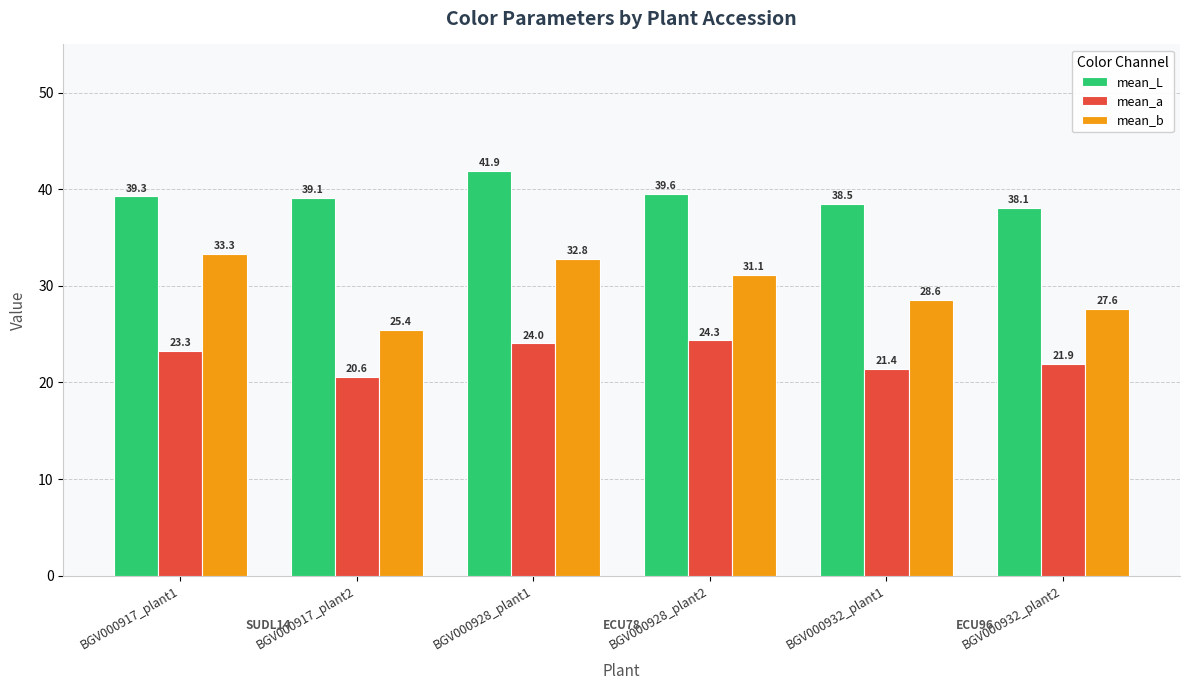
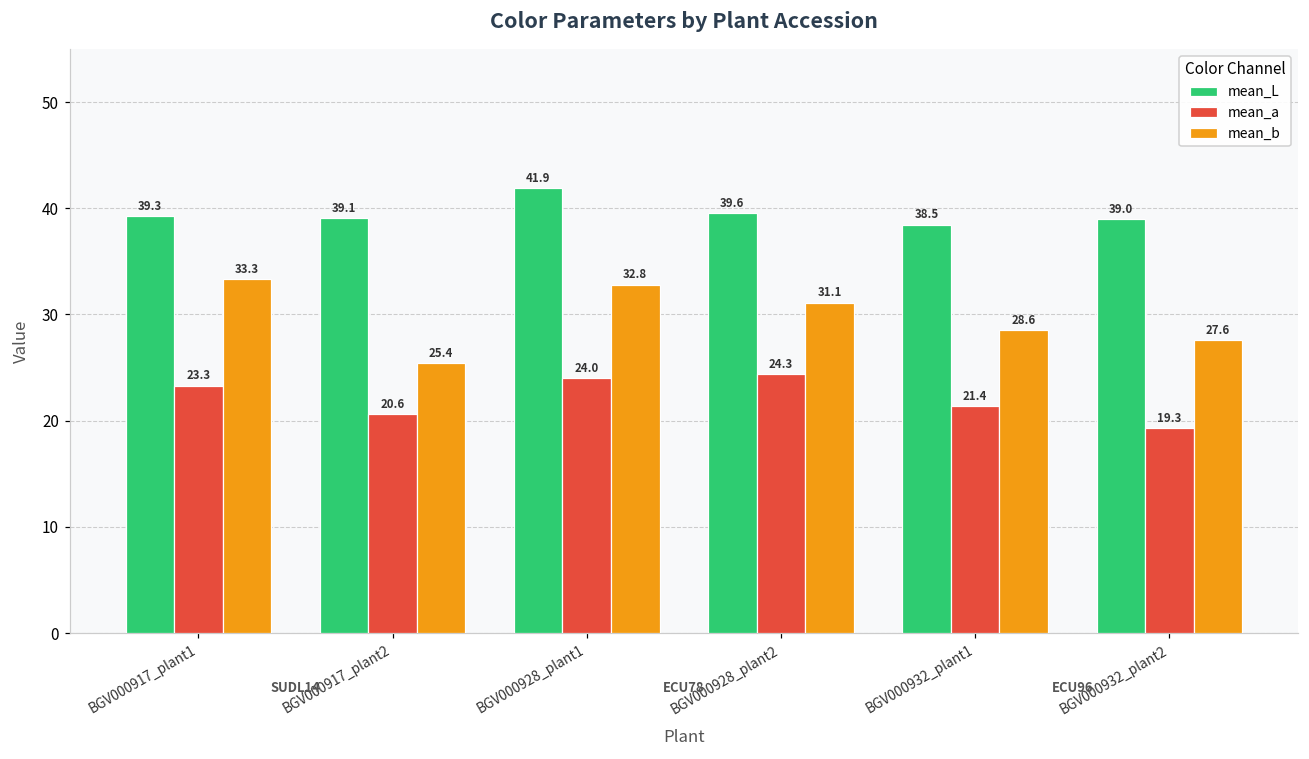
  {
    "mean_L": {
      "BGV000917_plant1": 39.3,
      "BGV000917_plant2": 39.1,
      "BGV000928_plant1": 41.9,
      "BGV000928_plant2": 39.6,
      "BGV000932_plant1": 38.5,
-     "BGV000932_plant2": 38.1
+     "BGV000932_plant2": 39.0
    },
    "mean_a": {
      "BGV000917_plant1": 23.3,
      "BGV000917_plant2": 20.6,
      "BGV000928_plant1": 24.0,
      "BGV000928_plant2": 24.3,
      "BGV000932_plant1": 21.4,
-     "BGV000932_plant2": 21.9
+     "BGV000932_plant2": 19.3
    },
    "mean_b": {
      "BGV000917_plant1": 33.3,
      "BGV000917_plant2": 25.4,
      "BGV000928_plant1": 32.8,
      "BGV000928_plant2": 31.1,
      "BGV000932_plant1": 28.6,
      "BGV000932_plant2": 27.6
    }
  }
